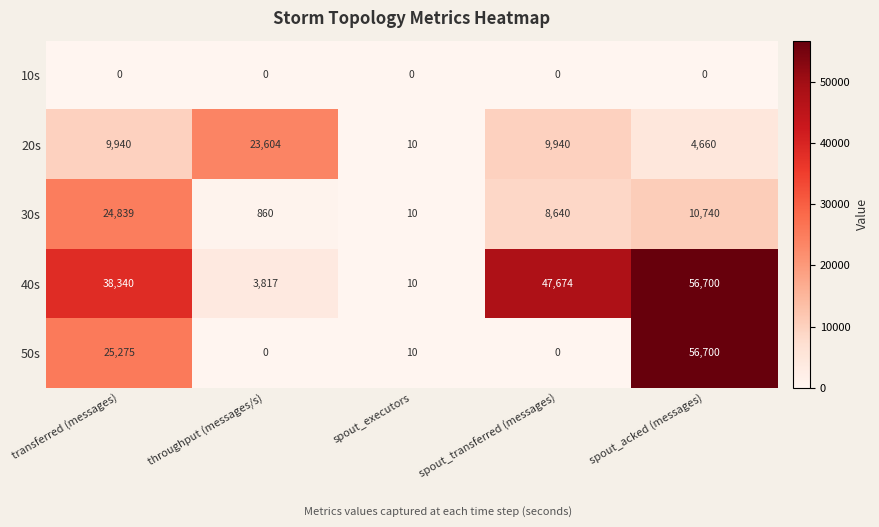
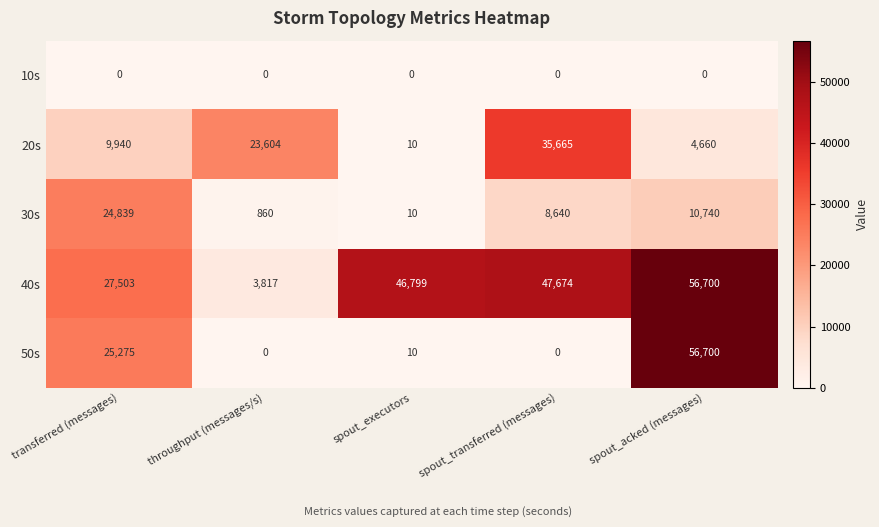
  {
    "10s": {
      "transferred (messages)": "0",
      "throughput (messages/s)": "0",
      "spout_executors": "0",
      "spout_transferred (messages)": "0",
      "spout_acked (messages)": "0"
    },
    "20s": {
      "transferred (messages)": "9,940",
      "throughput (messages/s)": "23,604",
      "spout_executors": "10",
-     "spout_transferred (messages)": "9,940",
+     "spout_transferred (messages)": "35,665",
      "spout_acked (messages)": "4,660"
    },
    "30s": {
      "transferred (messages)": "24,839",
      "throughput (messages/s)": "860",
      "spout_executors": "10",
      "spout_transferred (messages)": "8,640",
      "spout_acked (messages)": "10,740"
    },
    "40s": {
-     "transferred (messages)": "38,340",
+     "transferred (messages)": "27,503",
      "throughput (messages/s)": "3,817",
-     "spout_executors": "10",
+     "spout_executors": "46,799",
      "spout_transferred (messages)": "47,674",
      "spout_acked (messages)": "56,700"
    },
    "50s": {
      "transferred (messages)": "25,275",
      "throughput (messages/s)": "0",
      "spout_executors": "10",
      "spout_transferred (messages)": "0",
      "spout_acked (messages)": "56,700"
    }
  }
